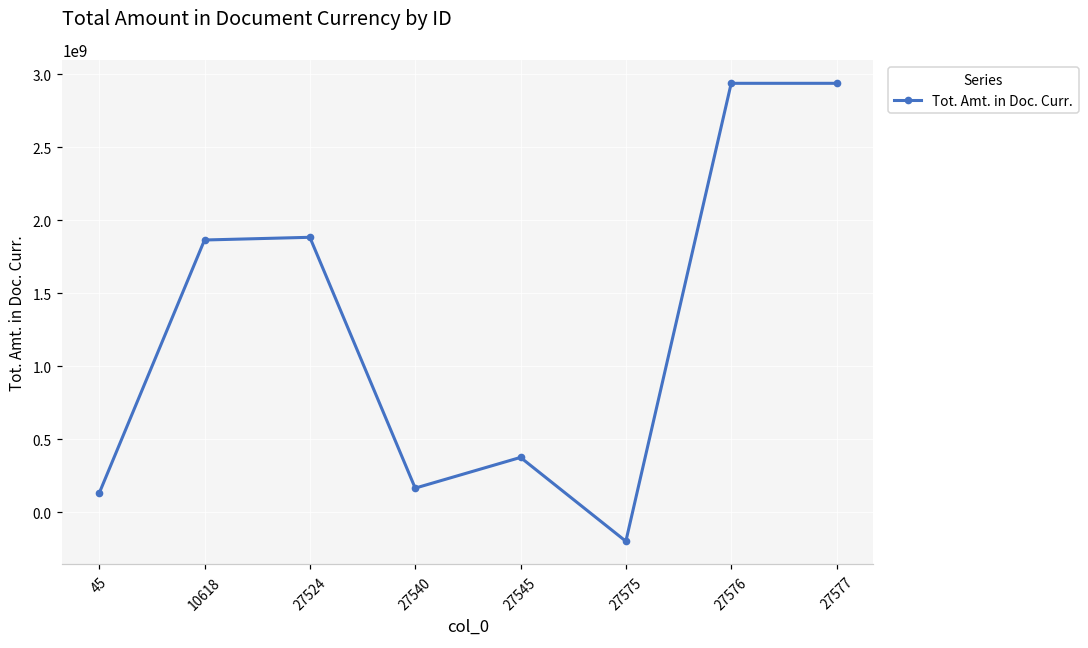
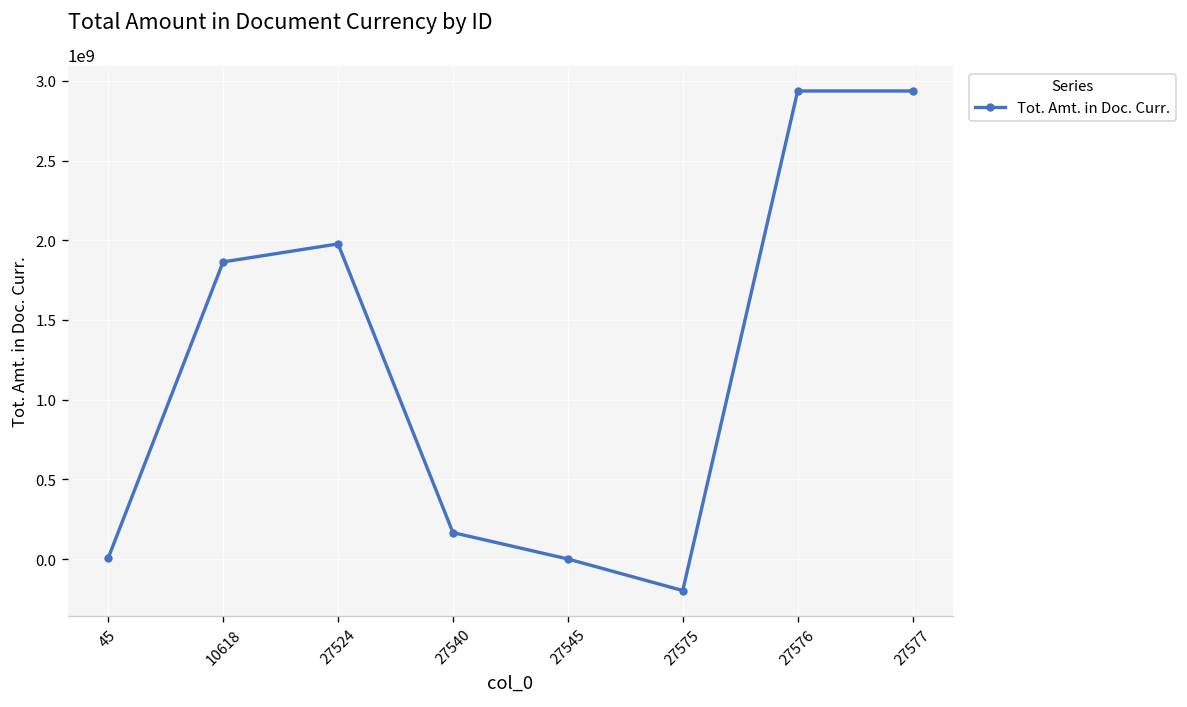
  {
-   "45": 130000000,
+   "45": 10000000,
    "10618": 1860000000,
-   "27524": 1880000000,
+   "27524": 1980000000,
    "27540": 170000000,
-   "27545": 380000000,
+   "27545": 0,
    "27575": -200000000,
    "27576": 2940000000,
    "27577": 2940000000
  }
